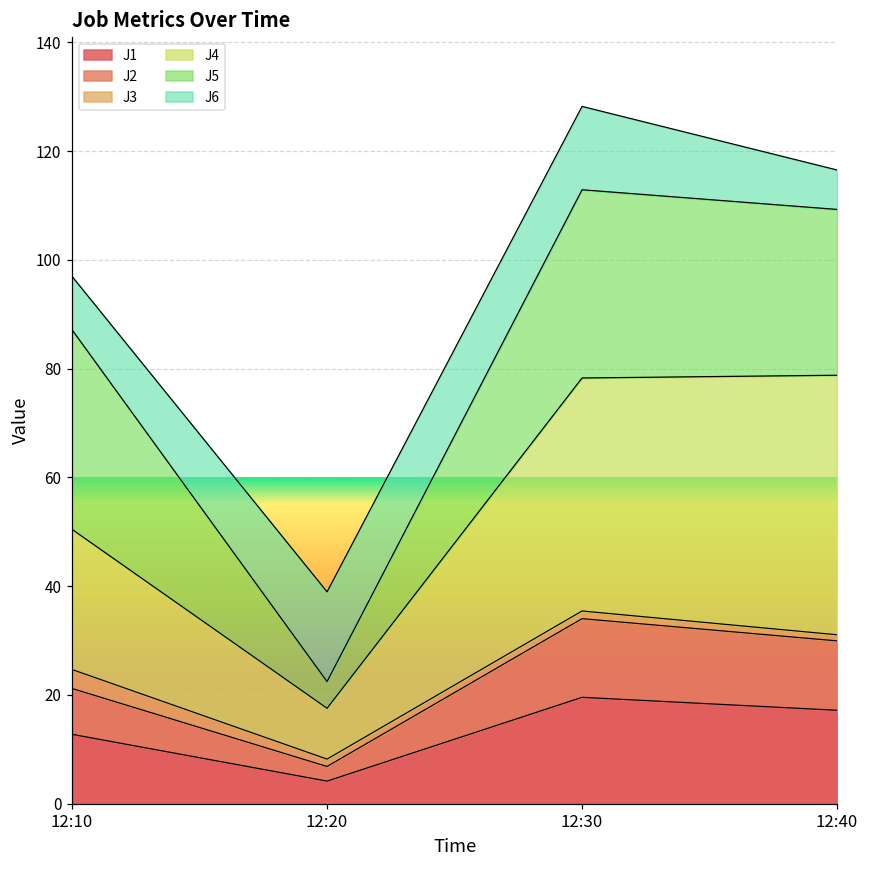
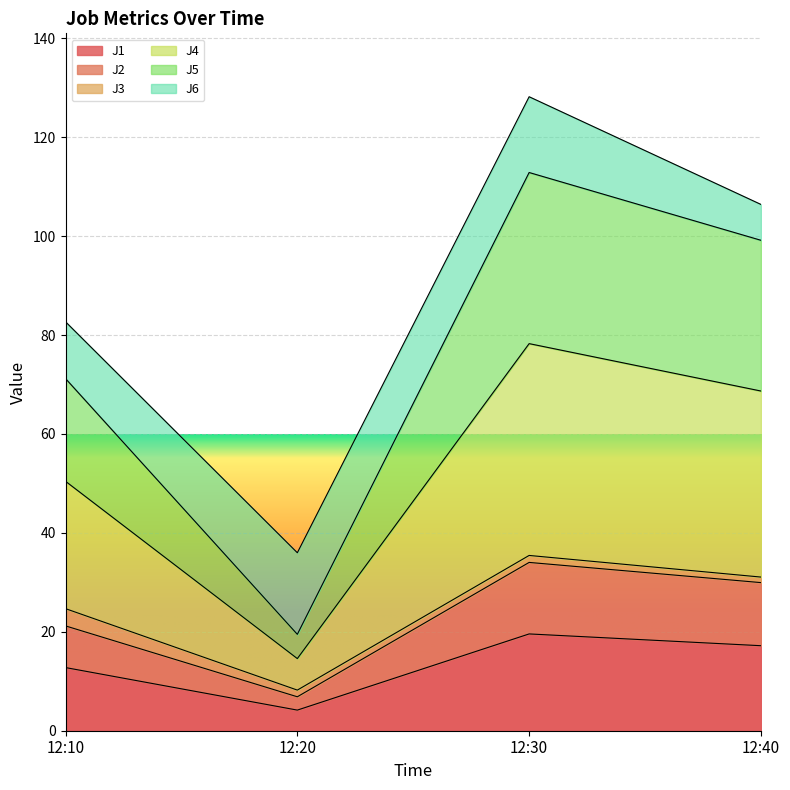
  {
    "J4": {
      "12:10": 26,
-     "12:20": 9,
+     "12:20": 6,
      "12:30": 43,
-     "12:40": 48
+     "12:40": 38
    },
    "J5": {
-     "12:10": 37,
+     "12:10": 21,
      "12:20": 5,
      "12:30": 35,
      "12:40": 30
    },
    "J6": {
-     "12:10": 10,
+     "12:10": 11,
      "12:20": 16,
      "12:30": 15,
      "12:40": 7
    }
  }
